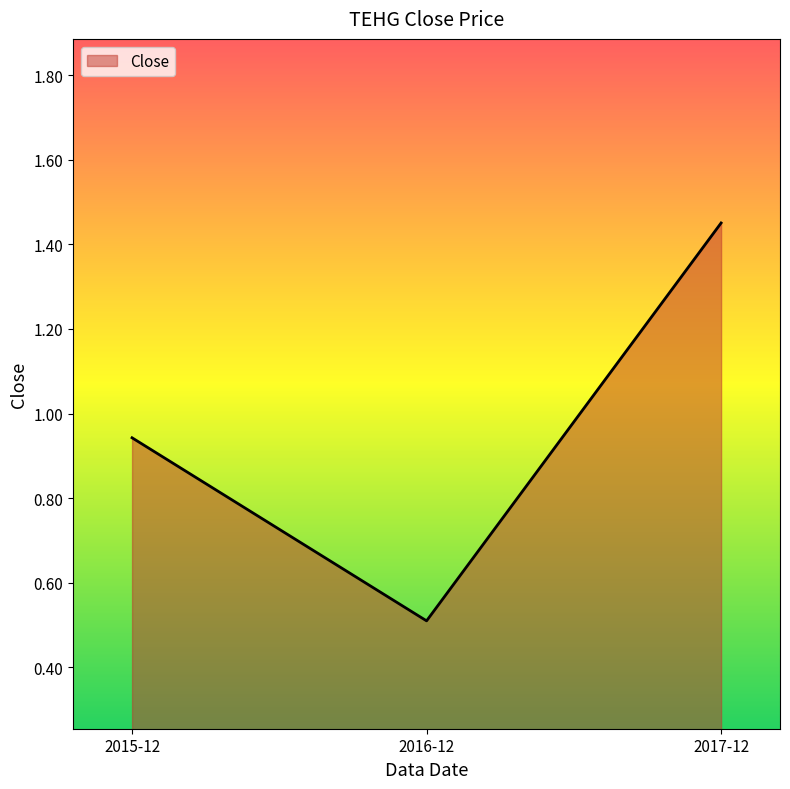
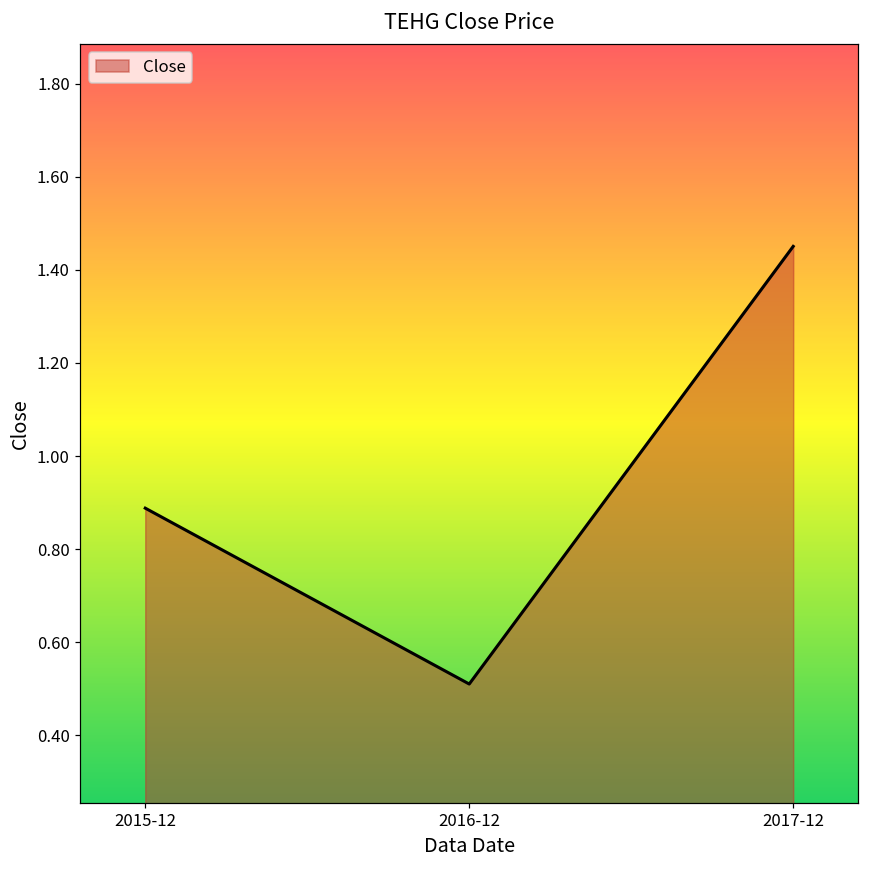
  {
-   "2015-12": 0.94,
+   "2015-12": 0.89,
    "2016-12": 0.51,
    "2017-12": 1.45
  }
